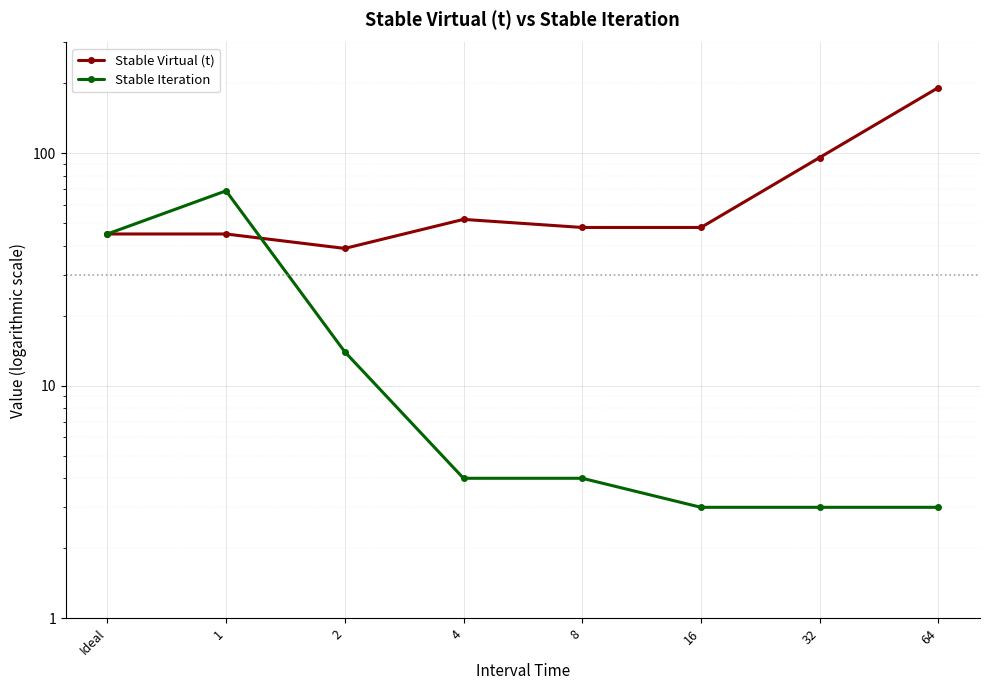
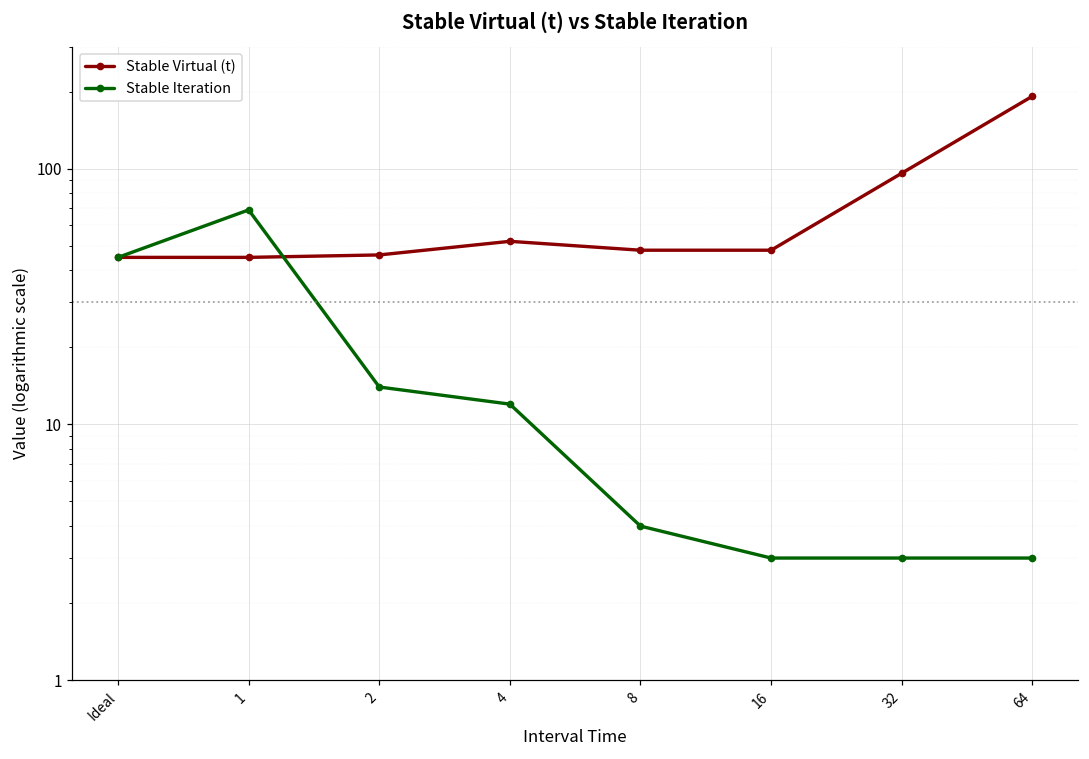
  {
    "Stable Virtual (t)": {
      "1": 45,
-     "2": 39,
+     "2": 46,
      "4": 52,
      "8": 48,
      "16": 48,
      "32": 96,
      "64": 190
    },
    "Stable Iteration": {
      "1": 69,
      "2": 14,
-     "4": 4,
+     "4": 12,
      "8": 4,
      "16": 3,
      "32": 3,
      "64": 3
    }
  }
